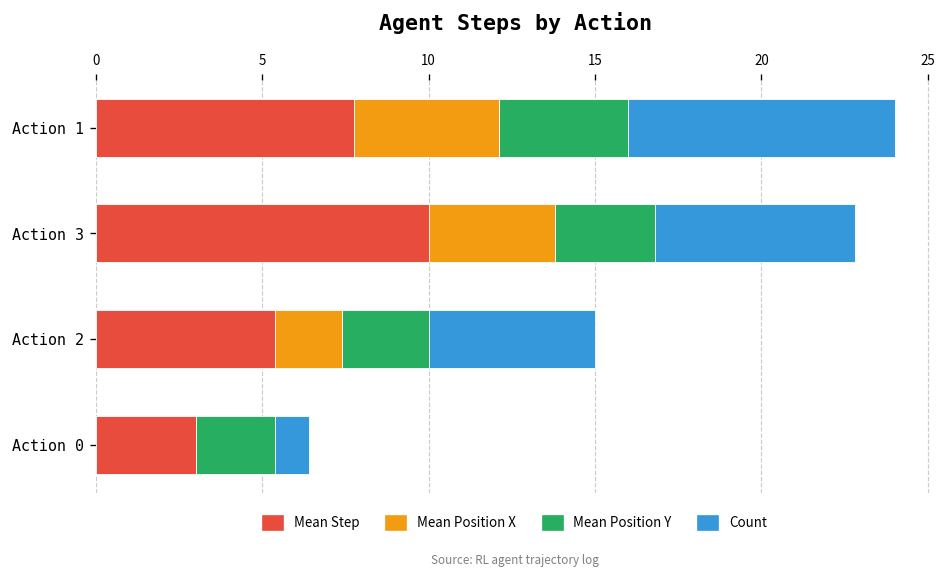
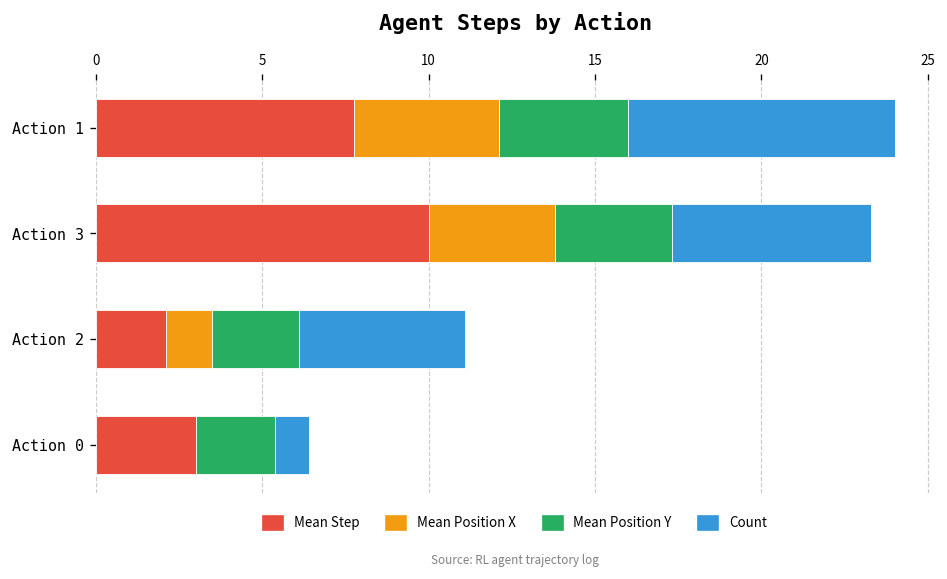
  {
    "Mean Step": {
      "Action 1": 7.8,
      "Action 3": 10.0,
-     "Action 2": 5.4,
+     "Action 2": 2.1,
      "Action 0": 3.0
    },
    "Mean Position X": {
      "Action 1": 4.4,
      "Action 3": 3.8,
-     "Action 2": 2.0,
+     "Action 2": 1.4,
      "Action 0": 0.0
    },
    "Mean Position Y": {
      "Action 1": 3.9,
-     "Action 3": 3.0,
+     "Action 3": 3.5,
      "Action 2": 2.6,
      "Action 0": 2.4
    },
    "Count": {
      "Action 1": 8.0,
      "Action 3": 6.0,
      "Action 2": 5.0,
      "Action 0": 1.0
    }
  }
